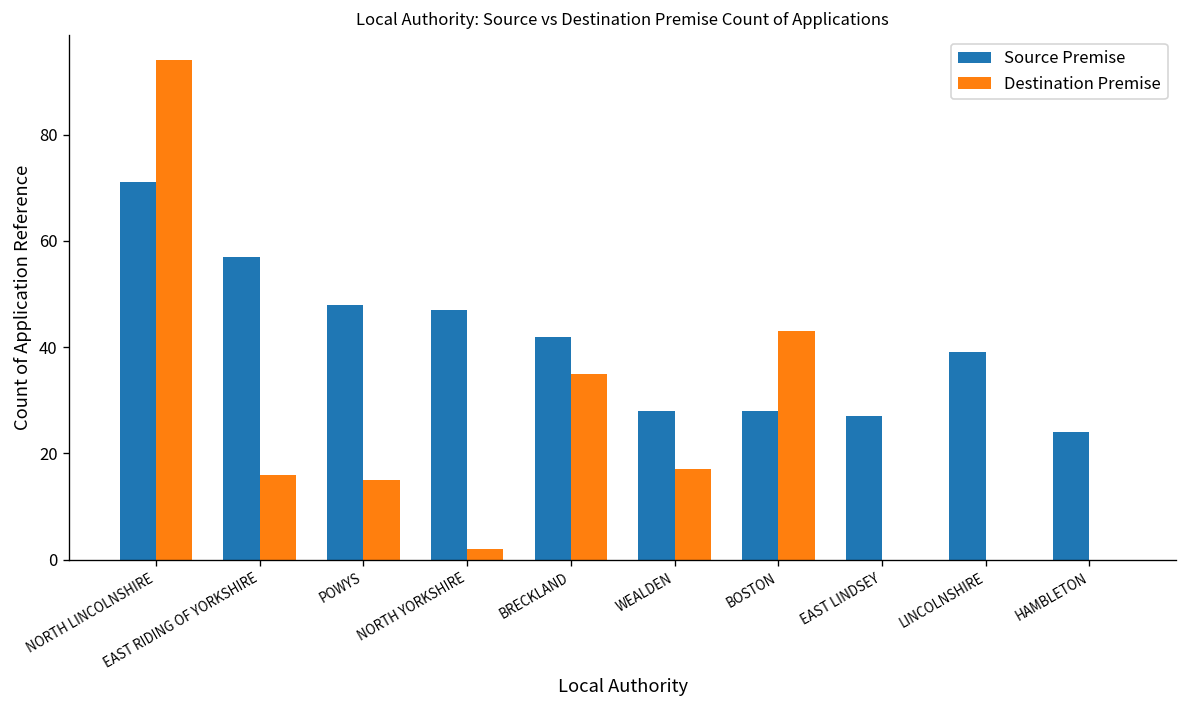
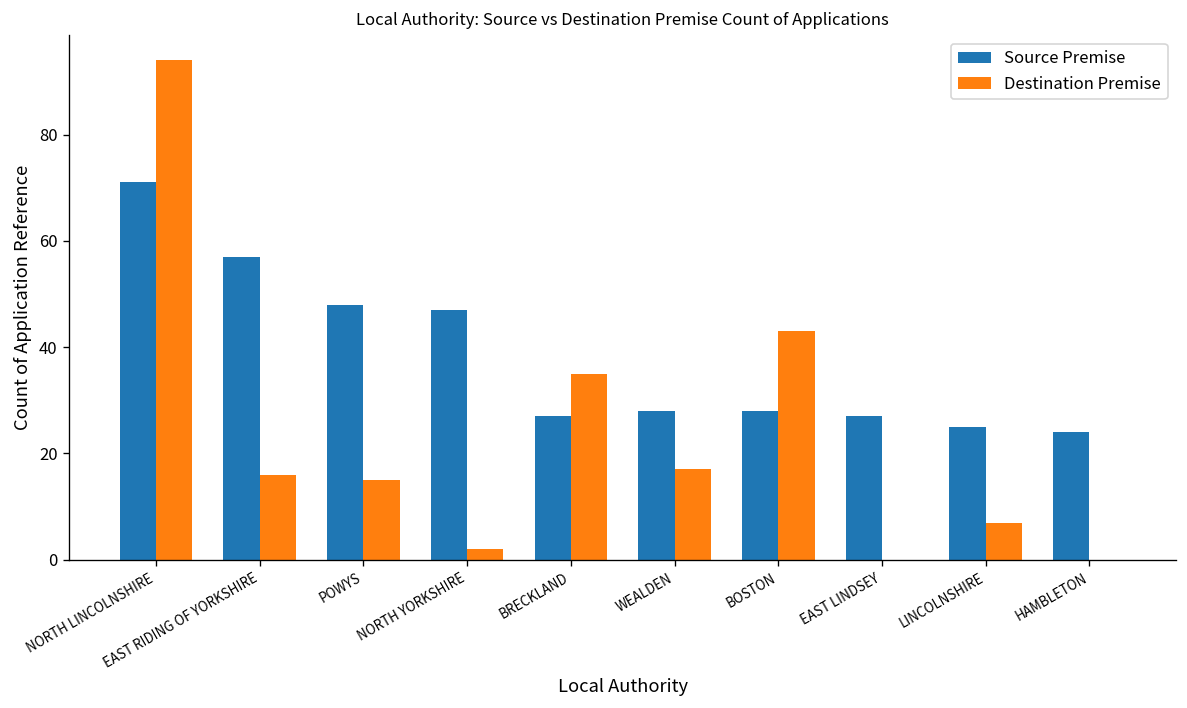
  {
    "Source Premise": {
      "NORTH LINCOLNSHIRE": 71,
      "EAST RIDING OF YORKSHIRE": 57,
      "POWYS": 48,
      "NORTH YORKSHIRE": 47,
-     "BRECKLAND": 42,
+     "BRECKLAND": 27,
      "WEALDEN": 28,
      "BOSTON": 28,
      "EAST LINDSEY": 27,
-     "LINCOLNSHIRE": 39,
+     "LINCOLNSHIRE": 25,
      "HAMBLETON": 24
    },
    "Destination Premise": {
      "NORTH LINCOLNSHIRE": 94,
      "EAST RIDING OF YORKSHIRE": 16,
      "POWYS": 15,
      "NORTH YORKSHIRE": 2,
      "BRECKLAND": 35,
      "WEALDEN": 17,
      "BOSTON": 43,
      "EAST LINDSEY": 0,
-     "LINCOLNSHIRE": 0,
+     "LINCOLNSHIRE": 7,
      "HAMBLETON": 0
    }
  }
